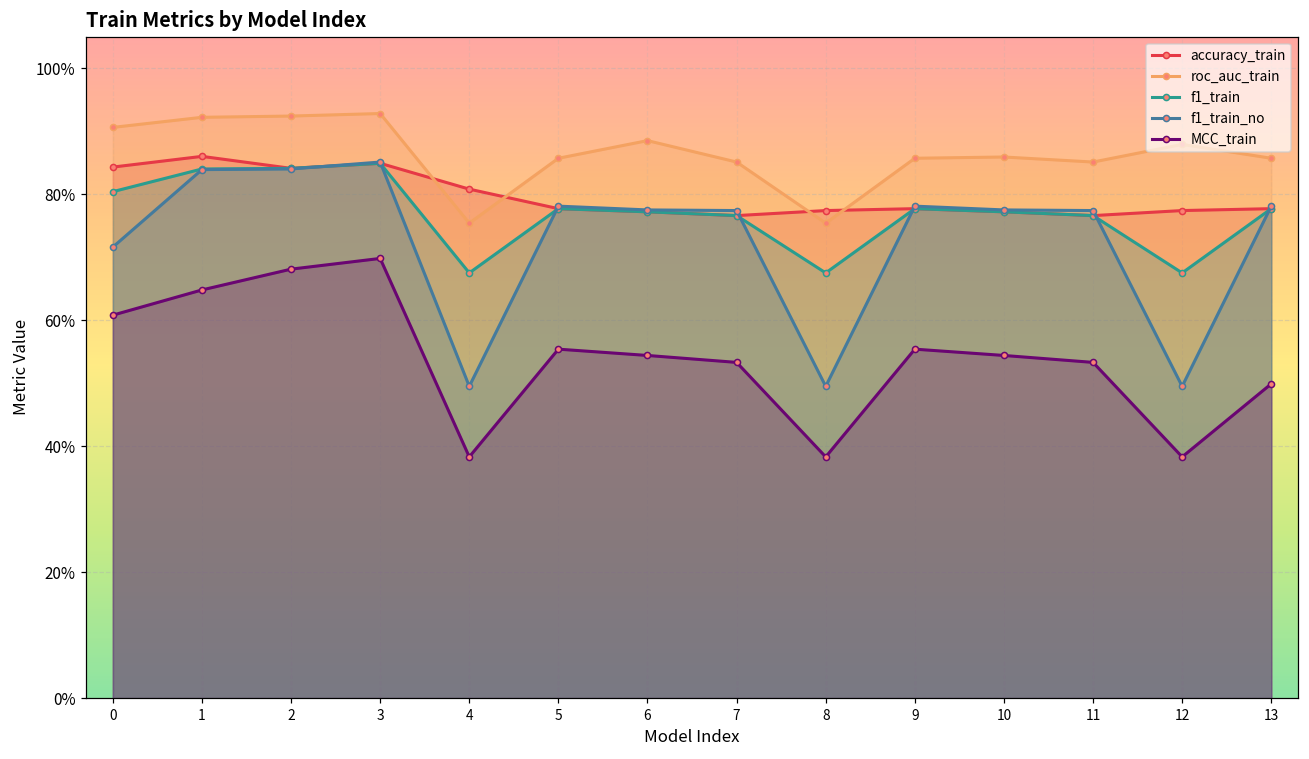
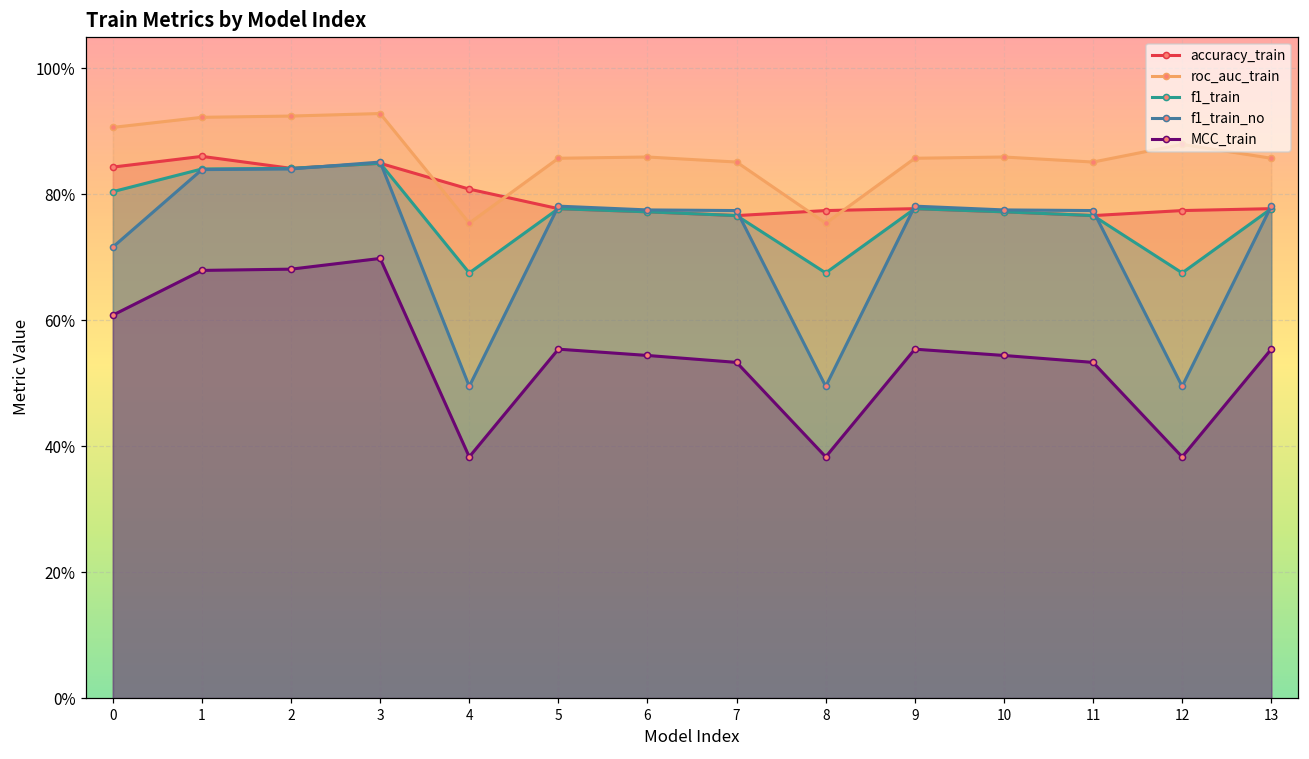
  {
    "accuracy_train": {
      "0": "84%",
      "1": "86%",
      "4": "81%",
      "8": "77%",
      "12": "77%"
    },
    "roc_auc_train": {
      "0": "91%",
      "1": "92%",
      "2": "92%",
      "3": "93%",
      "4": "75%",
      "5": "86%",
-     "6": "89%",
+     "6": "86%",
      "7": "85%",
      "8": "75%",
      "9": "86%",
      "10": "86%",
      "11": "85%",
      "13": "86%"
    },
    "MCC_train": {
      "0": "61%",
-     "1": "65%",
+     "1": "68%",
      "2": "68%",
      "3": "70%",
      "4": "38%",
      "5": "55%",
      "6": "54%",
      "7": "53%",
      "8": "38%",
      "9": "55%",
      "10": "54%",
      "11": "53%",
      "12": "38%",
-     "13": "50%"
+     "13": "55%"
    }
  }
